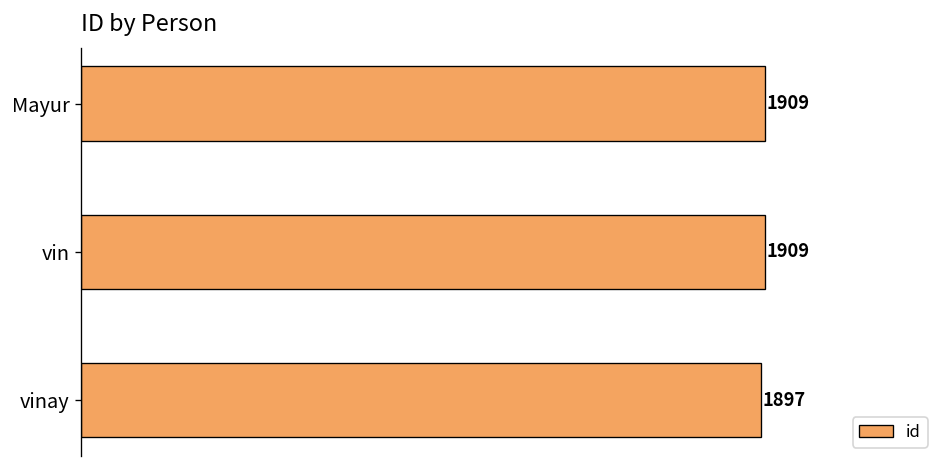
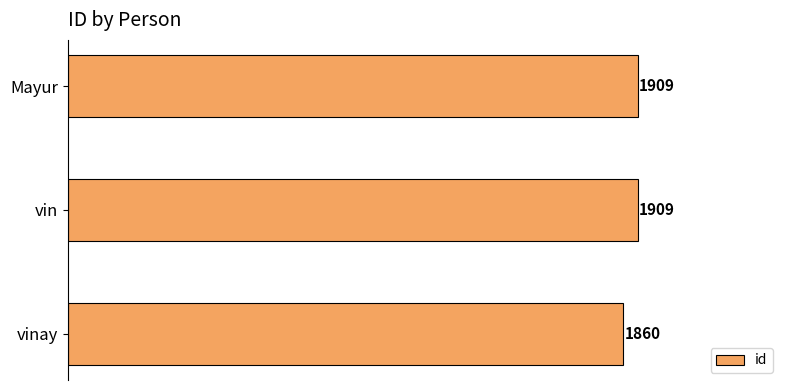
  {
    "Mayur": 1909,
    "vin": 1909,
-   "vinay": 1897
+   "vinay": 1860
  }
